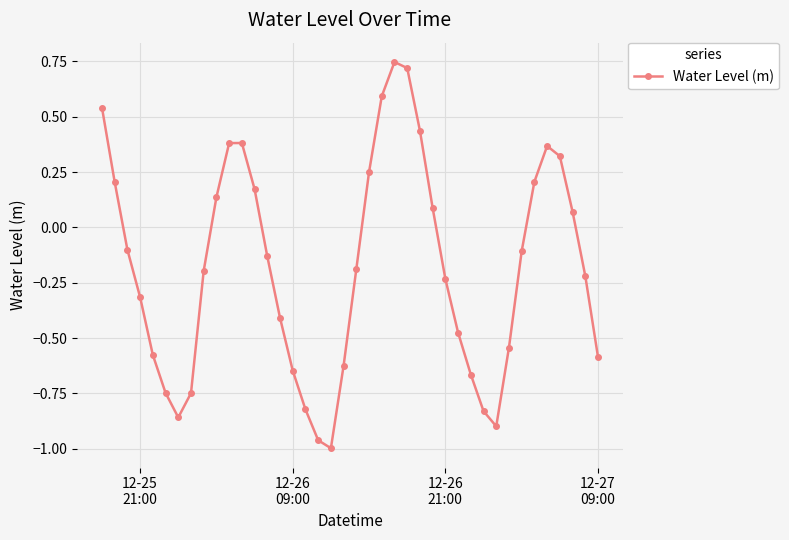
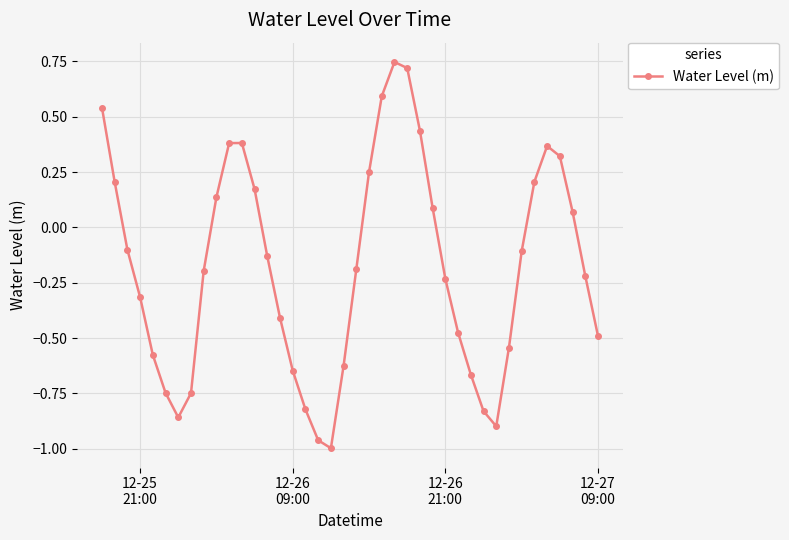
  {
    "12-25 21:00": -0.31,
    "12-26 09:00": -0.65,
    "12-26 21:00": -0.23,
-   "12-27 09:00": -0.58
+   "12-27 09:00": -0.49
  }
